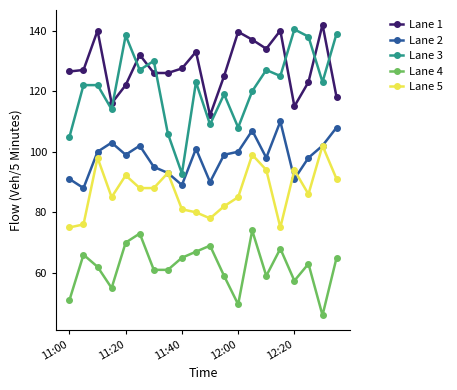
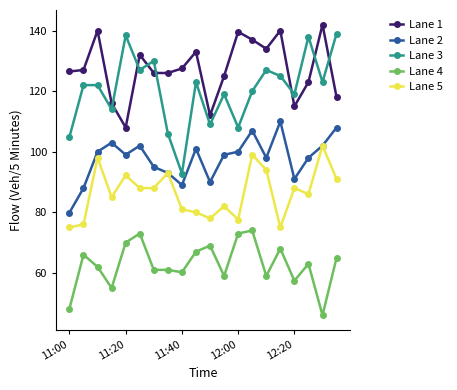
  {
    "Lane 1": {
      "11:00": 127,
-     "11:20": 122,
+     "11:20": 108,
      "11:40": 128,
      "12:00": 140,
      "12:20": 115
    },
    "Lane 2": {
-     "11:00": 91,
+     "11:00": 80,
      "11:20": 99,
      "11:40": 89,
      "12:00": 100,
      "12:20": 91
    },
    "Lane 3": {
      "11:00": 105,
      "11:20": 138,
      "11:40": 93,
      "12:00": 108,
-     "12:20": 140
+     "12:20": 119
    },
    "Lane 4": {
-     "11:00": 51,
+     "11:00": 48,
      "11:20": 70,
-     "11:40": 65,
-     "12:00": 50,
+     "11:40": 60,
+     "12:00": 73,
      "12:20": 57
    },
    "Lane 5": {
      "11:00": 75,
      "11:20": 92,
      "11:40": 81,
-     "12:00": 85,
-     "12:20": 94
+     "12:00": 78,
+     "12:20": 88
    }
  }
